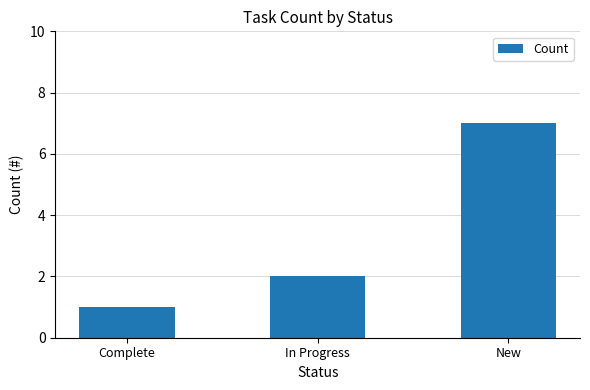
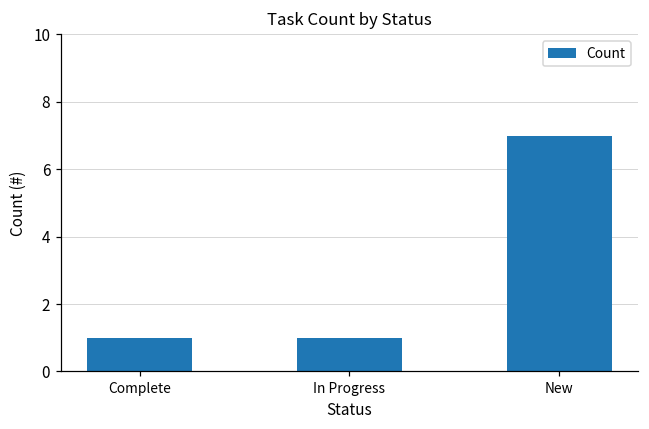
  {
    "Complete": 1,
-   "In Progress": 2,
+   "In Progress": 1,
    "New": 7
  }
